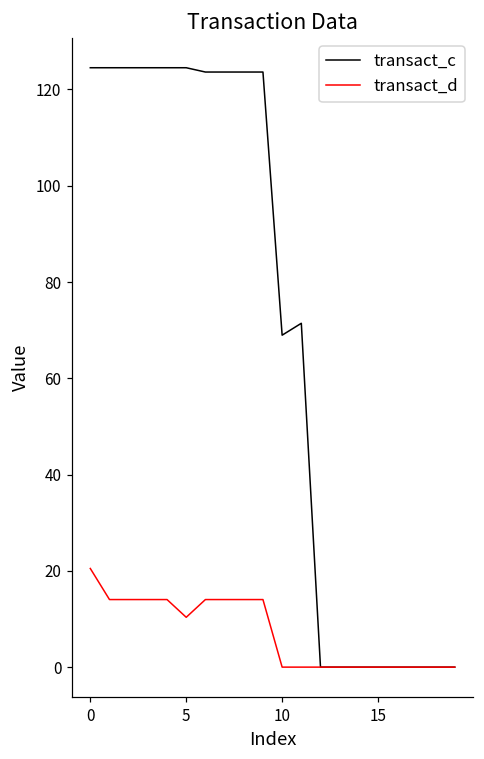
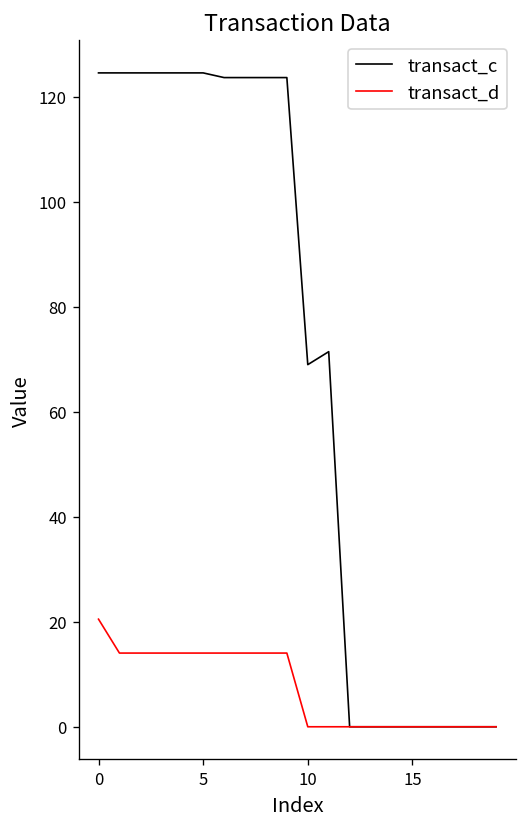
  {
    "transact_c": {
      "0": 125,
      "5": 125,
      "10": 69
    },
    "transact_d": {
      "0": 20,
-     "5": 10,
+     "5": 14,
      "10": 0
    }
  }
